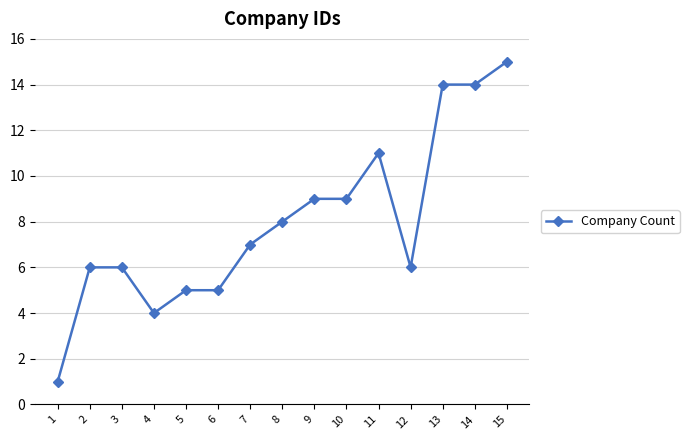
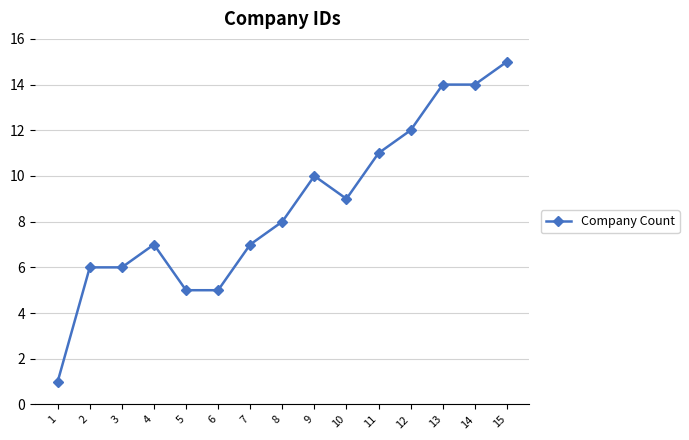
  {
    "1": 1,
    "2": 6,
    "3": 6,
-   "4": 4,
+   "4": 7,
    "5": 5,
    "6": 5,
    "7": 7,
    "8": 8,
-   "9": 9,
+   "9": 10,
    "10": 9,
    "11": 11,
-   "12": 6,
+   "12": 12,
    "13": 14,
    "14": 14,
    "15": 15
  }
